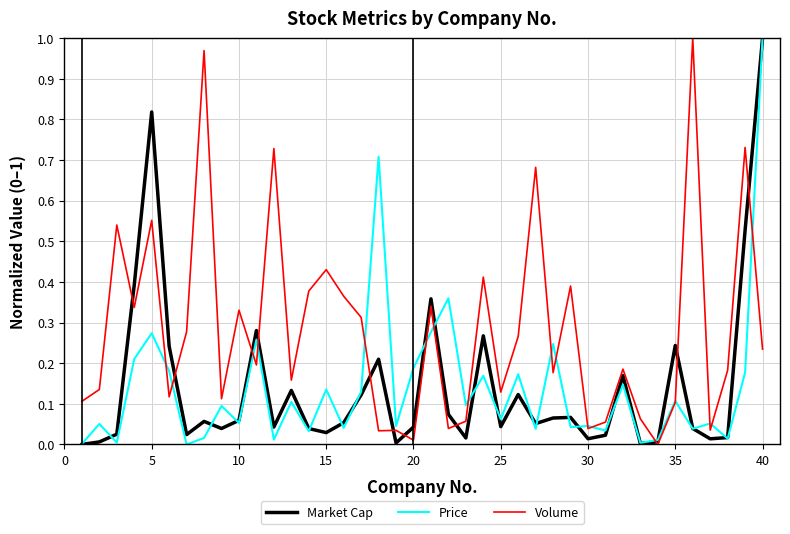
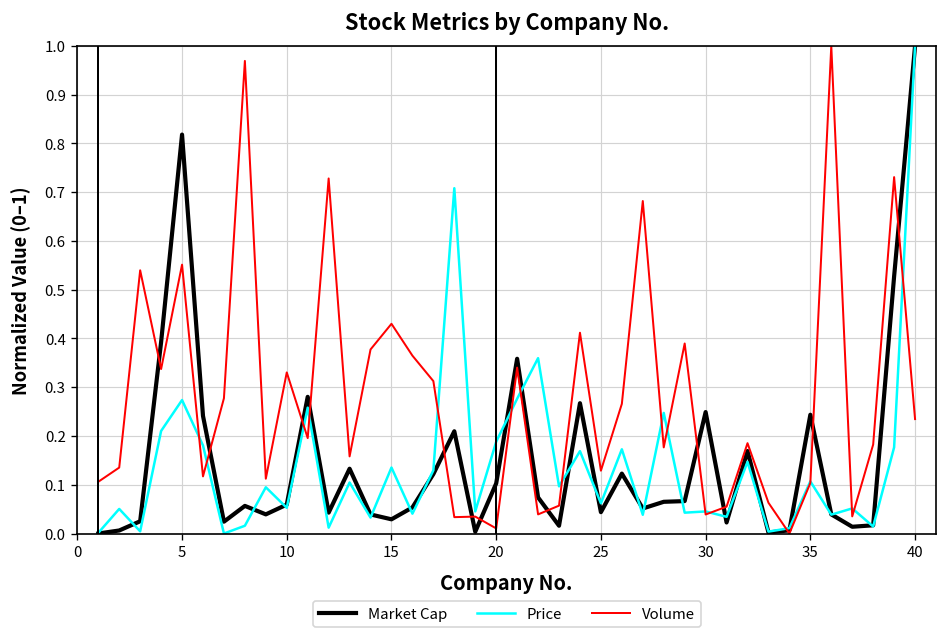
  {
    "Market Cap": {
      "5": 0.82,
      "10": 0.06,
      "15": 0.03,
-     "20": 0.04,
+     "20": 0.10,
      "25": 0.04,
-     "30": 0.01,
+     "30": 0.25,
      "35": 0.24
    },
    "Price": {
      "5": 0.27,
      "10": 0.05,
      "15": 0.14,
      "20": 0.19,
      "25": 0.06
    },
    "Volume": {
      "5": 0.55,
      "10": 0.33,
      "15": 0.43,
      "20": 0.01,
      "25": 0.13,
      "40": 0.23
    }
  }
